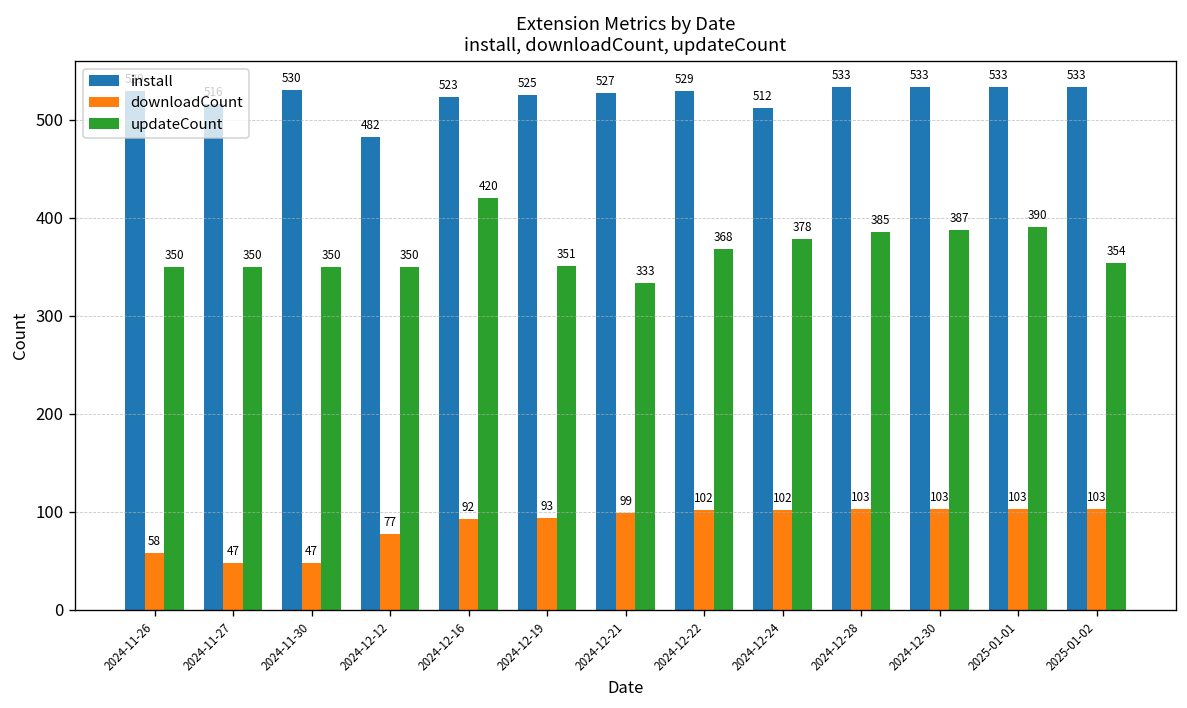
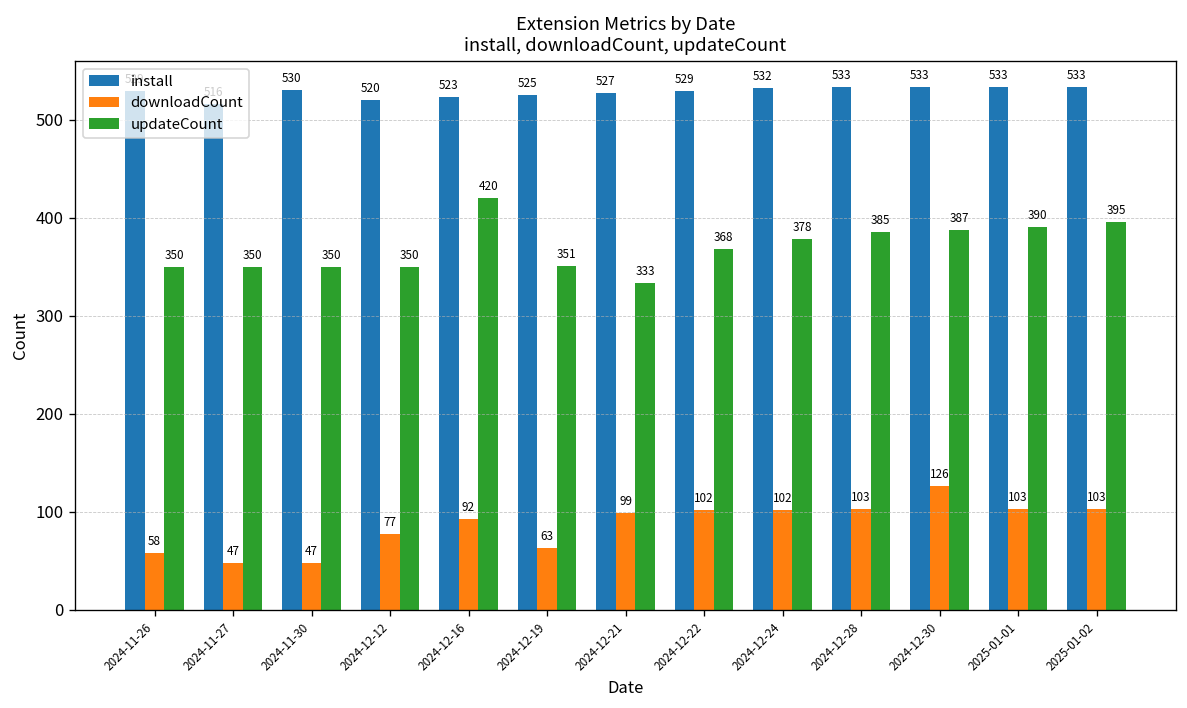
  {
    "install": {
      "2024-11-30": 530,
-     "2024-12-12": 482,
+     "2024-12-12": 520,
      "2024-12-16": 523,
      "2024-12-19": 525,
      "2024-12-21": 527,
      "2024-12-22": 529,
-     "2024-12-24": 512,
+     "2024-12-24": 532,
      "2024-12-28": 533,
      "2024-12-30": 533,
      "2025-01-01": 533,
      "2025-01-02": 533
    },
    "downloadCount": {
      "2024-11-26": 58,
      "2024-11-27": 47,
      "2024-11-30": 47,
      "2024-12-12": 77,
      "2024-12-16": 92,
-     "2024-12-19": 93,
+     "2024-12-19": 63,
      "2024-12-21": 99,
      "2024-12-22": 102,
      "2024-12-24": 102,
      "2024-12-28": 103,
-     "2024-12-30": 103,
+     "2024-12-30": 126,
      "2025-01-01": 103,
      "2025-01-02": 103
    },
    "updateCount": {
      "2024-11-26": 350,
      "2024-11-27": 350,
      "2024-11-30": 350,
      "2024-12-12": 350,
      "2024-12-16": 420,
      "2024-12-19": 351,
      "2024-12-21": 333,
      "2024-12-22": 368,
      "2024-12-24": 378,
      "2024-12-28": 385,
      "2024-12-30": 387,
      "2025-01-01": 390,
-     "2025-01-02": 354
+     "2025-01-02": 395
    }
  }
